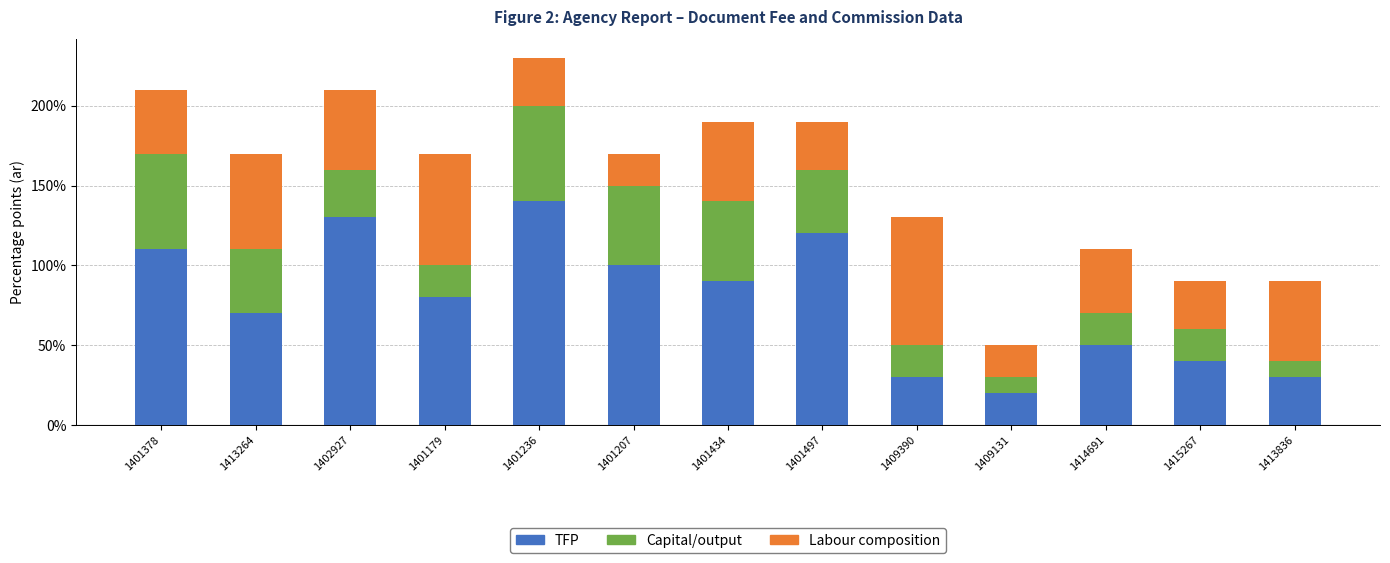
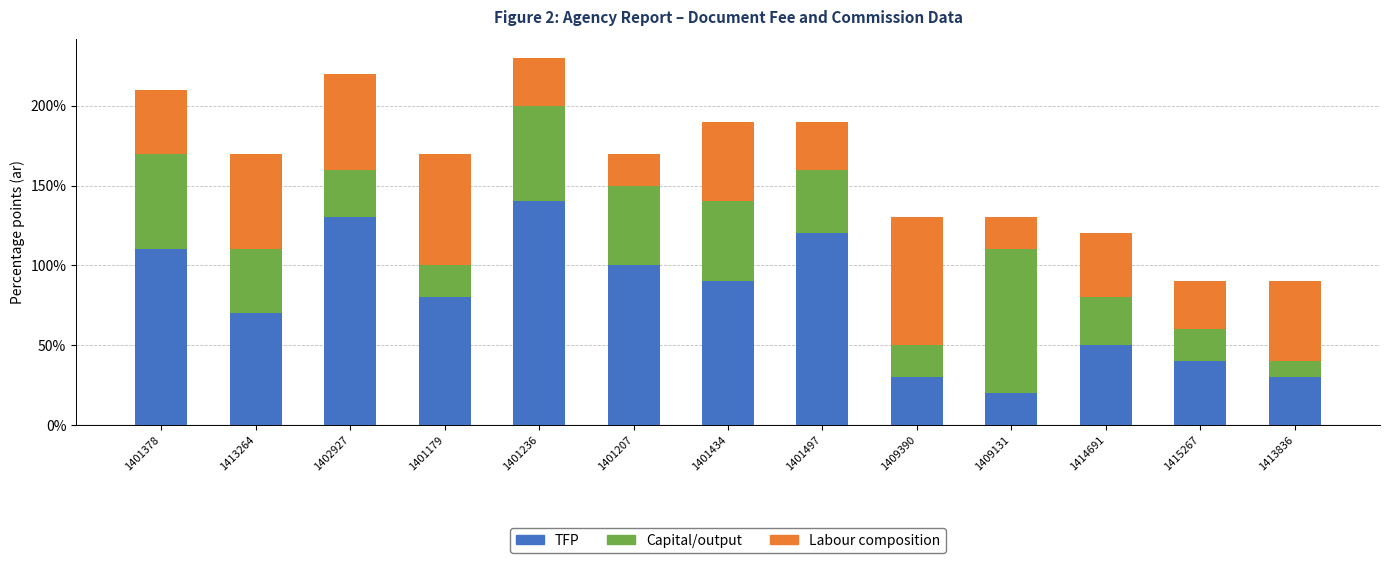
  {
    "Capital/output": {
      "1401378": "60%",
      "1413264": "40%",
      "1402927": "30%",
      "1401179": "20%",
      "1401236": "60%",
      "1401207": "50%",
      "1401434": "50%",
      "1401497": "40%",
      "1409390": "20%",
-     "1409131": "10%",
-     "1414691": "20%",
+     "1409131": "90%",
+     "1414691": "30%",
      "1415267": "20%",
      "1413836": "10%"
    },
    "Labour composition": {
      "1401378": "40%",
      "1413264": "60%",
-     "1402927": "50%",
+     "1402927": "60%",
      "1401179": "70%",
      "1401236": "30%",
      "1401207": "20%",
      "1401434": "50%",
      "1401497": "30%",
      "1409390": "80%",
      "1409131": "20%",
      "1414691": "40%",
      "1415267": "30%",
      "1413836": "50%"
    }
  }
